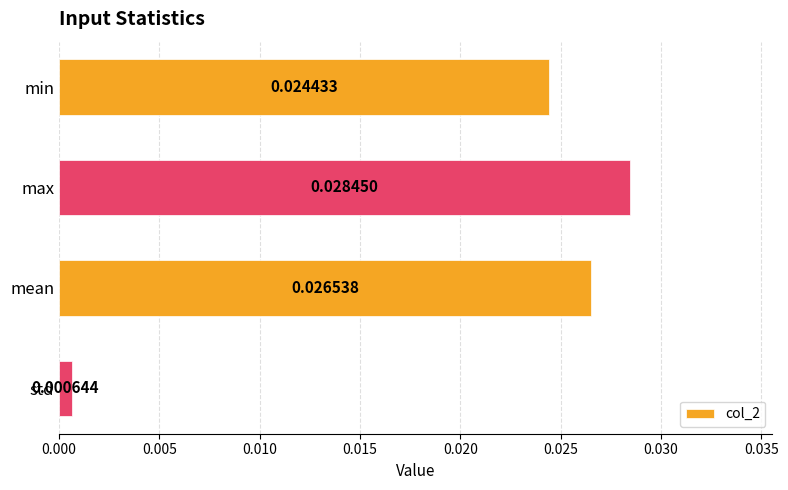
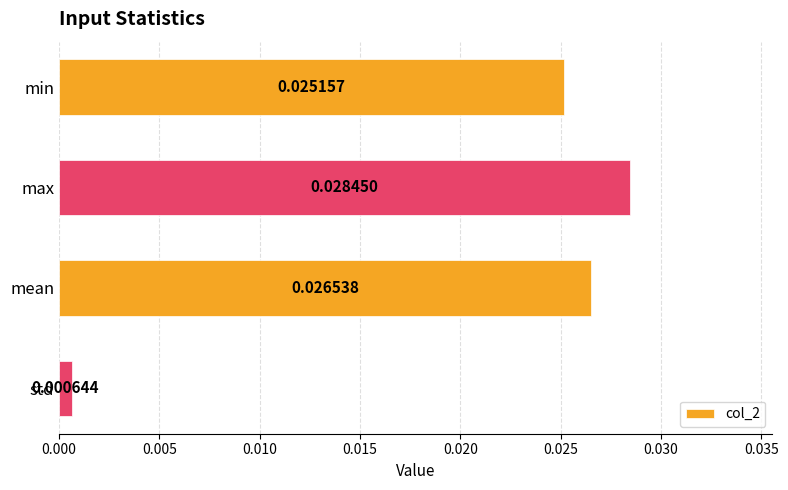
  {
-   "min": 0.024433,
+   "min": 0.025157,
    "max": 0.028450,
    "mean": 0.026538,
    "std": 0.000644
  }
